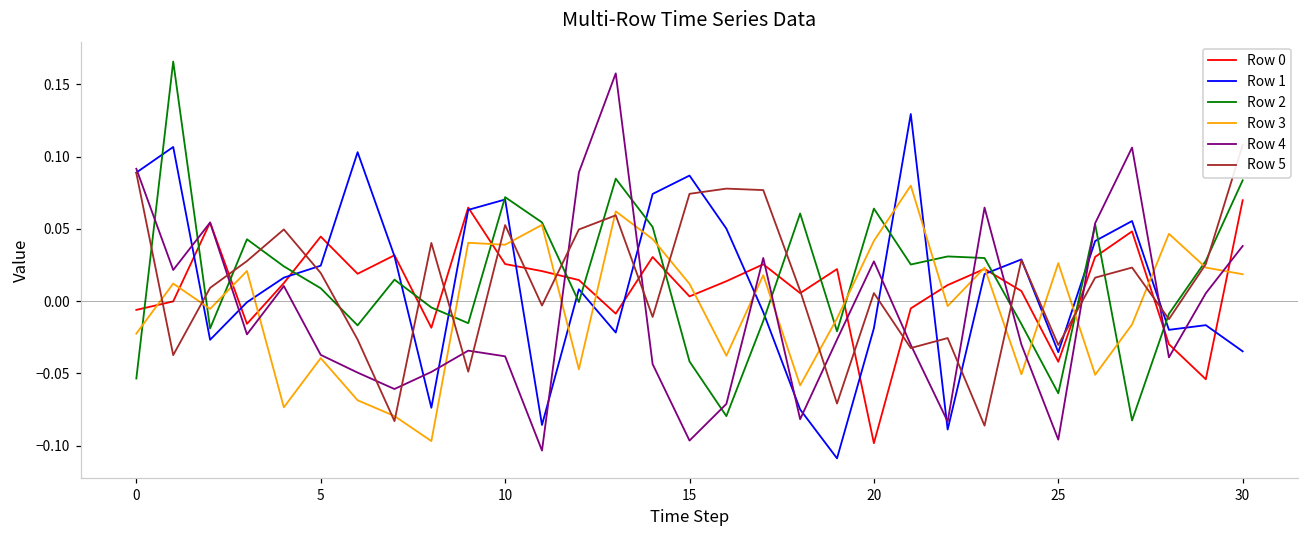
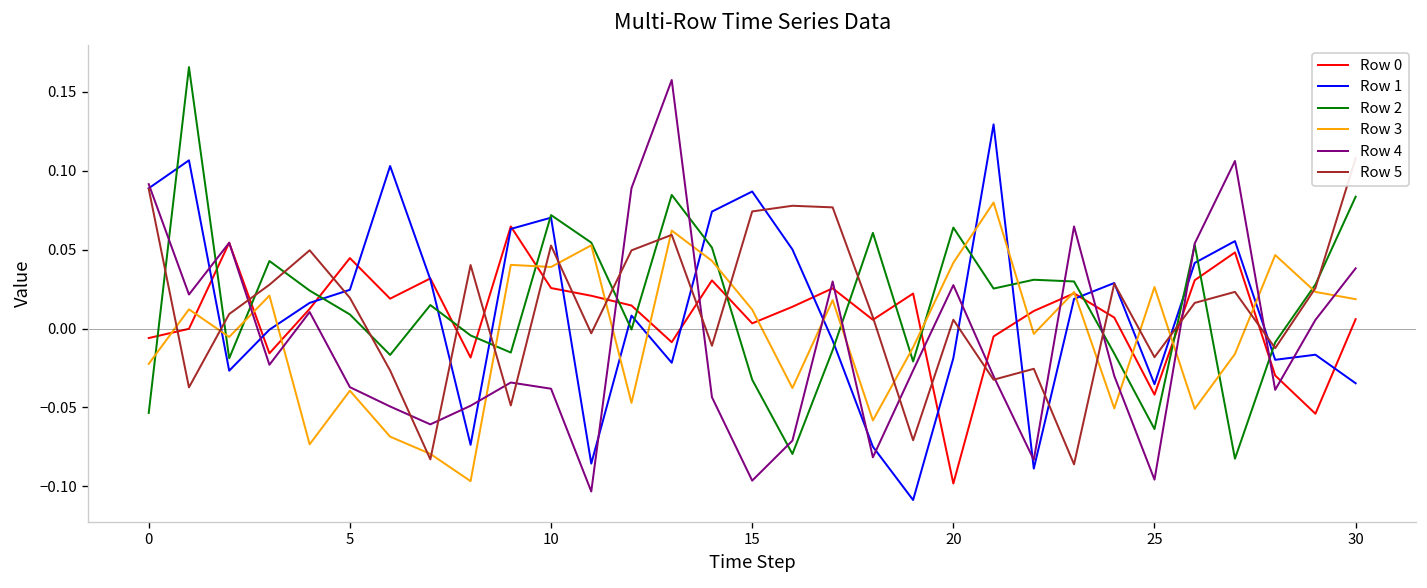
  {
    "Row 0": {
      "0": -0.006,
      "5": 0.045,
      "10": 0.026,
      "15": 0.003,
      "20": -0.098,
      "25": -0.042,
-     "30": 0.070
+     "30": 0.006
    },
    "Row 1": {
      "5": 0.025,
      "15": 0.087,
      "20": -0.019,
      "25": -0.035,
      "30": -0.035
    },
    "Row 2": {
      "0": -0.053,
      "5": 0.009,
-     "15": -0.042,
+     "15": -0.032,
      "20": 0.064,
      "25": -0.064,
      "30": 0.084
    },
    "Row 3": {
      "0": -0.022,
      "5": -0.039,
      "10": 0.039,
      "15": 0.012,
      "20": 0.042,
      "25": 0.026,
      "30": 0.019
    },
    "Row 4": {
      "0": 0.092,
      "5": -0.037,
      "10": -0.038,
      "15": -0.096,
      "20": 0.028,
      "25": -0.096,
      "30": 0.038
    },
    "Row 5": {
      "5": 0.019,
      "10": 0.053,
      "15": 0.074,
      "20": 0.006,
-     "25": -0.030
+     "25": -0.018
    }
  }
